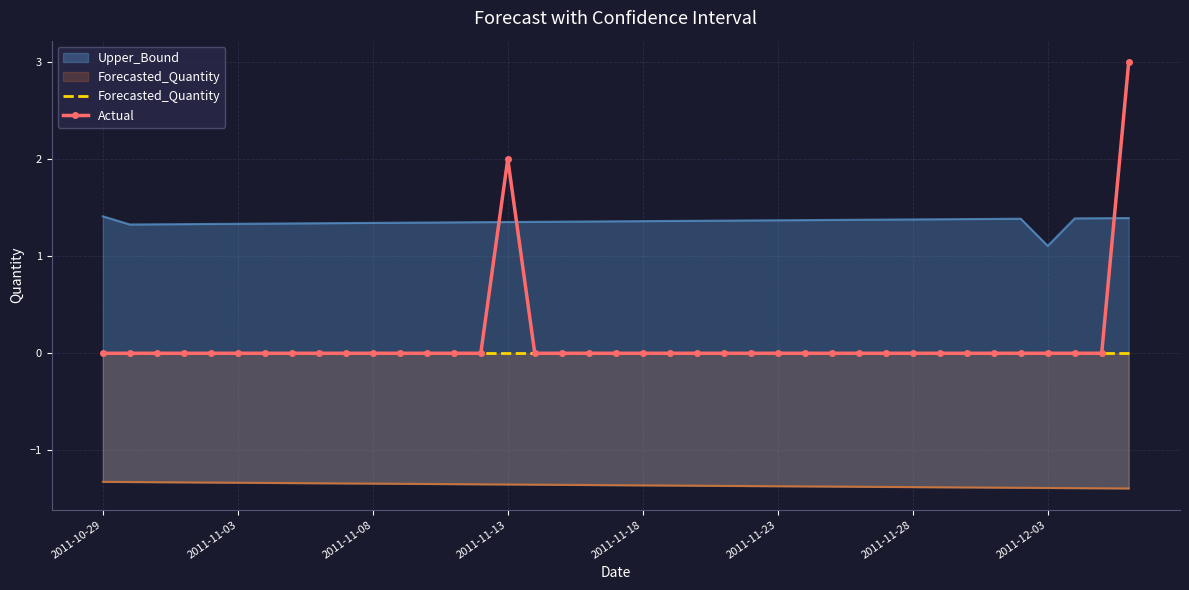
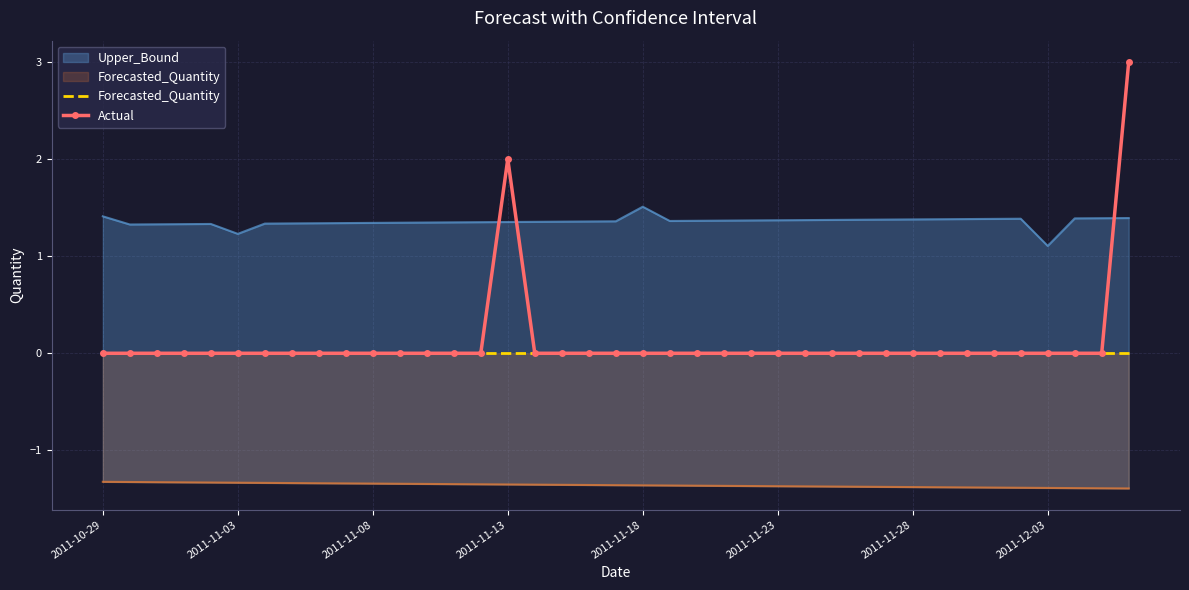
  {
    "Actual": {
      "2011-11-13": 2.0
    },
    "Upper_Bound": {
      "2011-10-29": 1.4,
-     "2011-11-03": 1.3,
+     "2011-11-03": 1.2,
      "2011-11-08": 1.3,
      "2011-11-13": 1.4,
-     "2011-11-18": 1.4,
+     "2011-11-18": 1.5,
      "2011-11-23": 1.4,
      "2011-11-28": 1.4,
      "2011-12-03": 1.1
    }
  }
